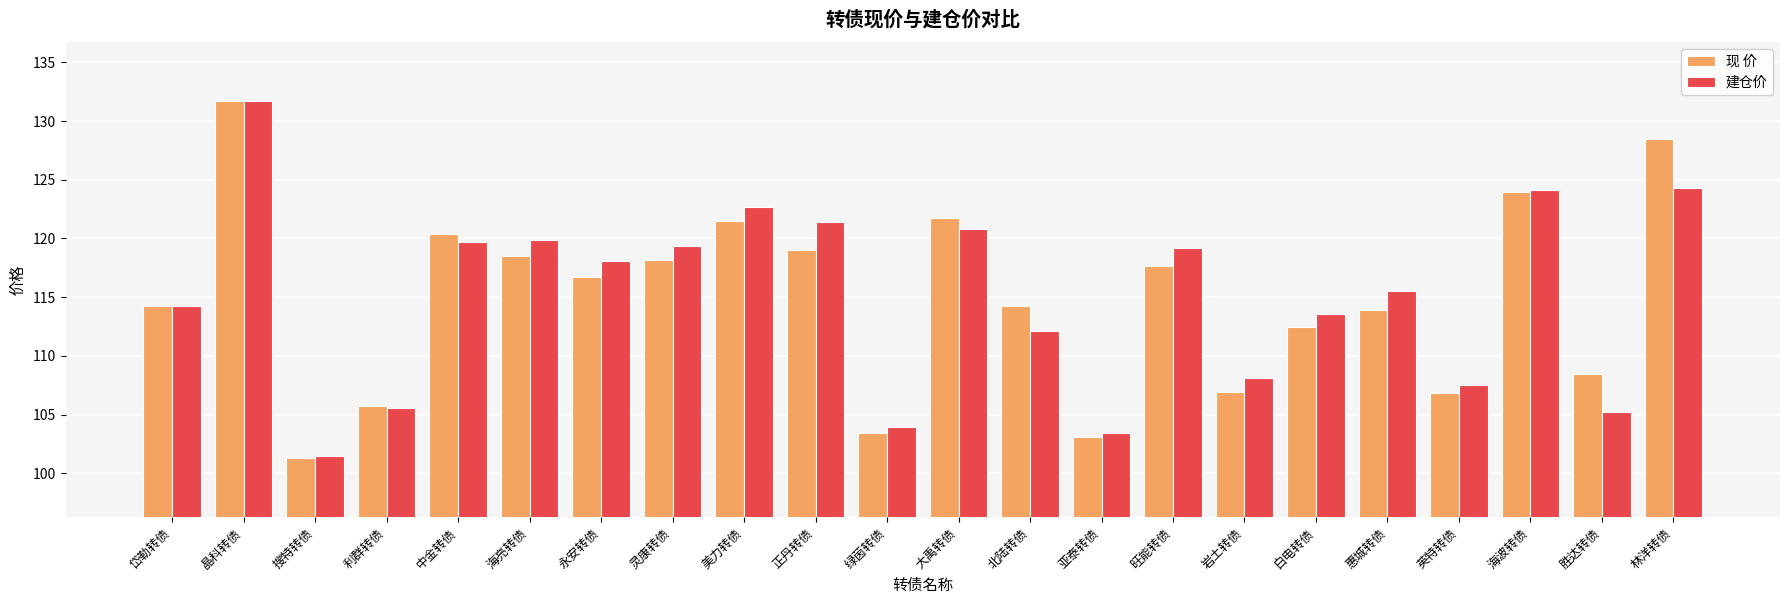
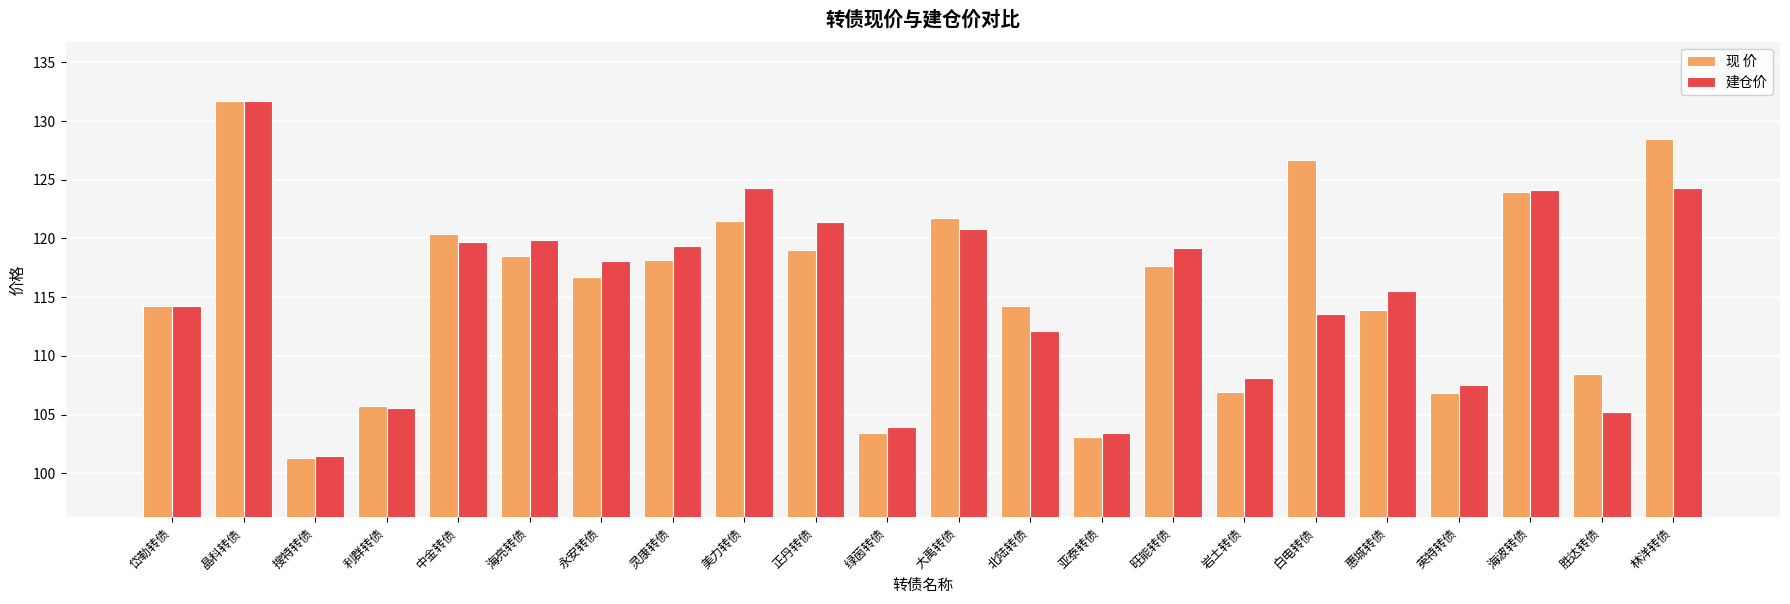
  {
    "现 价": {
      "岱勒转债": 114.2,
      "晶科转债": 131.7,
      "搜特转债": 101.3,
      "利群转债": 105.8,
      "中金转债": 120.4,
      "海亮转债": 118.5,
      "永安转债": 116.7,
      "灵康转债": 118.2,
      "美力转债": 121.5,
      "正丹转债": 119.0,
      "绿茵转债": 103.4,
      "大禹转债": 121.7,
      "北陆转债": 114.2,
      "亚泰转债": 103.1,
      "旺能转债": 117.6,
      "岩土转债": 106.9,
-     "白电转债": 112.5,
+     "白电转债": 126.7,
      "惠城转债": 113.9,
      "英特转债": 106.8,
      "海波转债": 124.0,
      "胜达转债": 108.4,
      "林洋转债": 128.4
    },
    "建仓价": {
      "岱勒转债": 114.2,
      "晶科转债": 131.7,
      "搜特转债": 101.5,
      "利群转债": 105.6,
      "中金转债": 119.7,
      "海亮转债": 119.9,
      "永安转债": 118.1,
      "灵康转债": 119.3,
-     "美力转债": 122.7,
+     "美力转债": 124.3,
      "正丹转债": 121.4,
      "绿茵转债": 104.0,
      "大禹转债": 120.8,
      "北陆转债": 112.1,
      "亚泰转债": 103.4,
      "旺能转债": 119.2,
      "岩土转债": 108.1,
      "白电转债": 113.5,
      "惠城转债": 115.6,
      "英特转债": 107.5,
      "海波转债": 124.1,
      "胜达转债": 105.2,
      "林洋转债": 124.3
    }
  }
